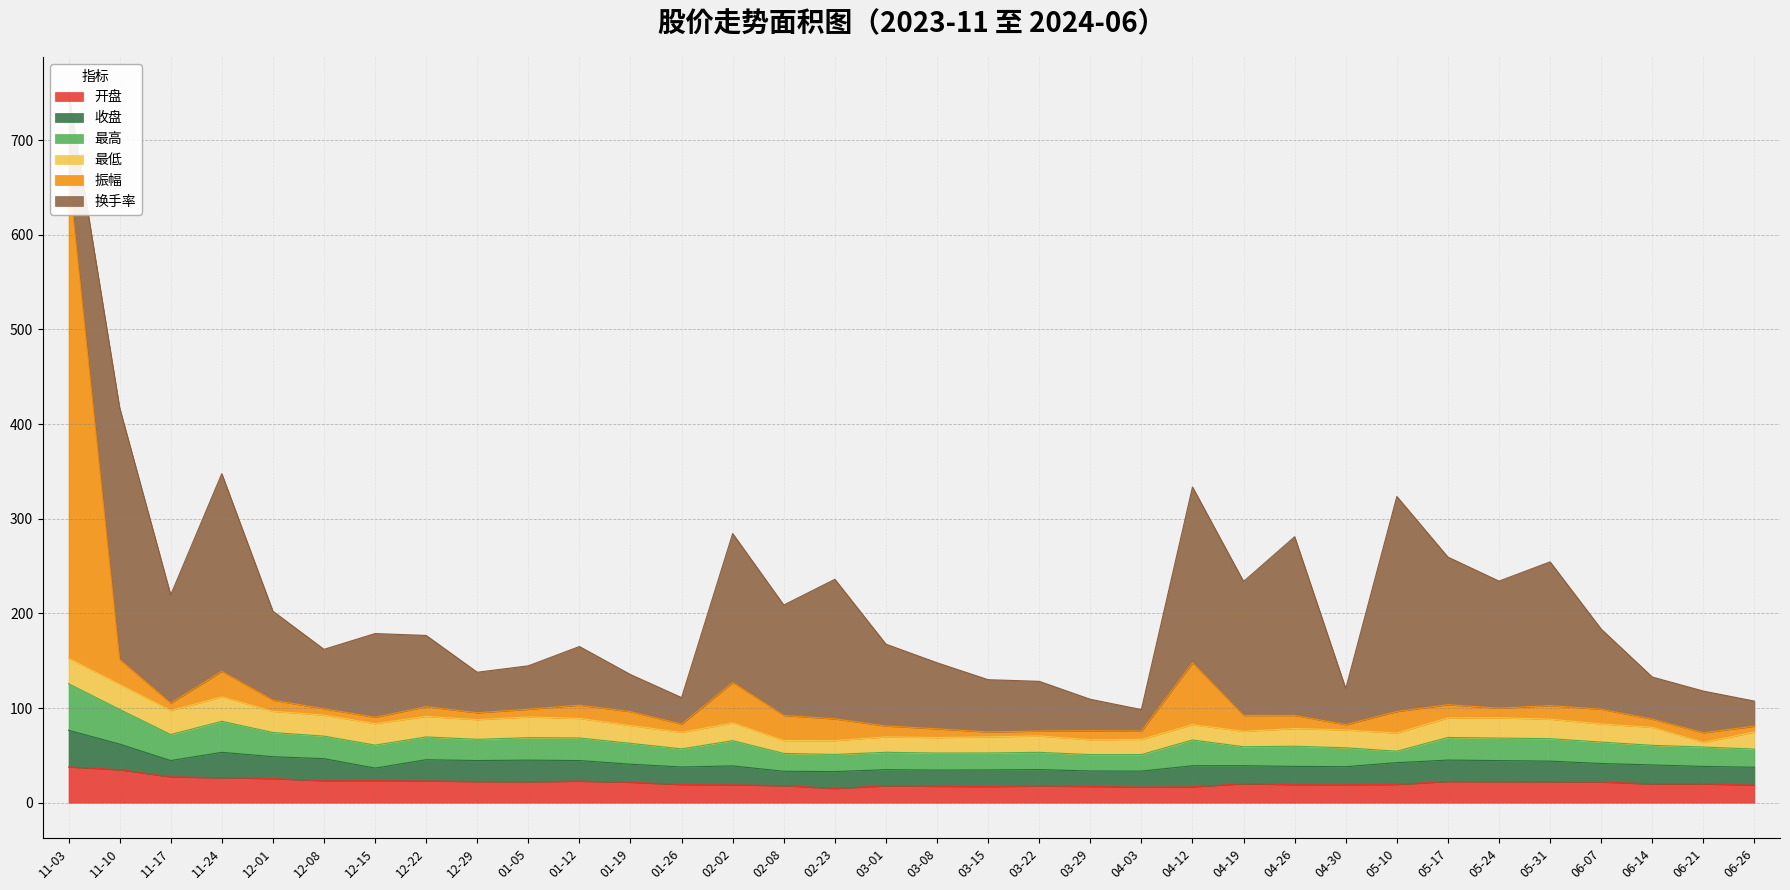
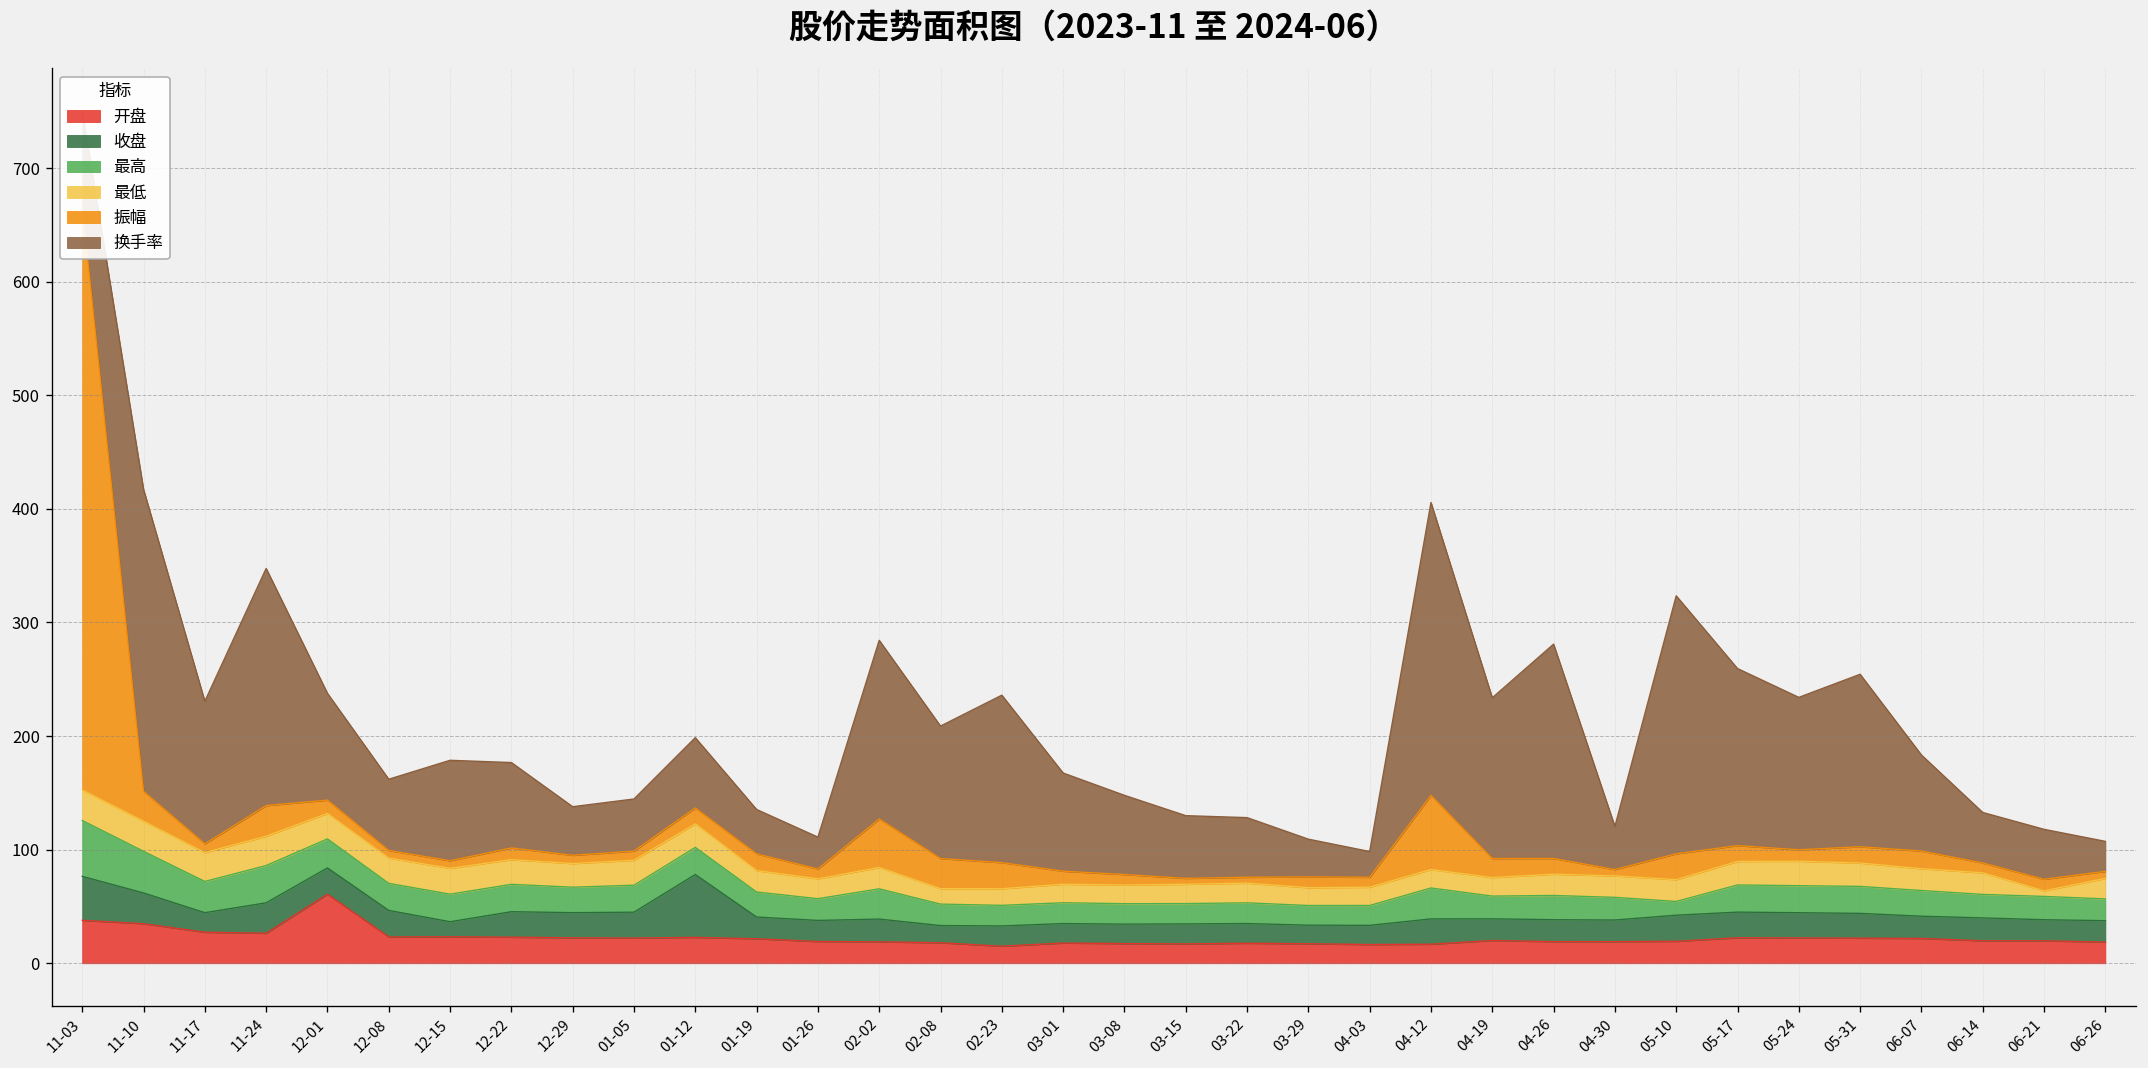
  {
    "开盘": {
      "11-03": 40,
      "11-10": 30,
      "11-17": 30,
      "11-24": 30,
-     "12-01": 30,
+     "12-01": 60,
      "12-08": 20,
      "12-15": 20,
      "12-22": 20,
      "12-29": 20,
      "01-05": 20,
      "01-12": 20,
      "01-19": 20,
      "01-26": 20,
      "02-02": 20,
      "02-08": 20,
      "02-23": 20,
      "03-01": 20,
      "03-08": 20,
      "03-15": 20,
      "03-22": 20,
      "03-29": 20,
      "04-03": 20,
      "04-12": 20,
      "04-19": 20,
      "04-26": 20,
      "04-30": 20,
      "05-10": 20,
      "05-17": 20,
      "05-24": 20,
      "05-31": 20,
      "06-07": 20,
      "06-14": 20,
      "06-21": 20,
      "06-26": 20
    },
    "收盘": {
      "11-03": 40,
      "11-10": 30,
      "11-17": 20,
      "11-24": 30,
      "12-01": 20,
      "12-08": 20,
      "12-15": 10,
      "12-22": 20,
      "12-29": 20,
      "01-05": 20,
-     "01-12": 20,
+     "01-12": 60,
      "01-19": 20,
      "01-26": 20,
      "02-02": 20,
      "02-08": 20,
      "02-23": 20,
      "03-01": 20,
      "03-08": 20,
      "03-15": 20,
      "03-22": 20,
      "03-29": 20,
      "04-03": 20,
      "04-12": 20,
      "04-19": 20,
      "04-26": 20,
      "04-30": 20,
      "05-10": 20,
      "05-17": 20,
      "05-24": 20,
      "05-31": 20,
      "06-07": 20,
      "06-14": 20,
      "06-21": 20,
      "06-26": 20
    },
    "换手率": {
      "11-10": 270,
-     "11-17": 110,
+     "11-17": 130,
      "11-24": 210,
      "12-01": 90,
      "12-08": 60,
      "12-15": 90,
      "12-22": 80,
      "12-29": 40,
      "01-05": 50,
      "01-12": 60,
      "01-19": 40,
      "01-26": 30,
      "02-02": 160,
      "02-08": 120,
      "02-23": 150,
      "03-01": 90,
      "03-08": 70,
      "03-15": 60,
      "03-22": 50,
      "03-29": 30,
      "04-03": 20,
-     "04-12": 190,
+     "04-12": 260,
      "04-19": 140,
      "04-26": 190,
      "04-30": 40,
      "05-10": 230,
      "05-17": 160,
      "05-24": 130,
      "05-31": 150,
      "06-07": 80,
      "06-14": 40,
      "06-21": 40,
      "06-26": 30
    }
  }
